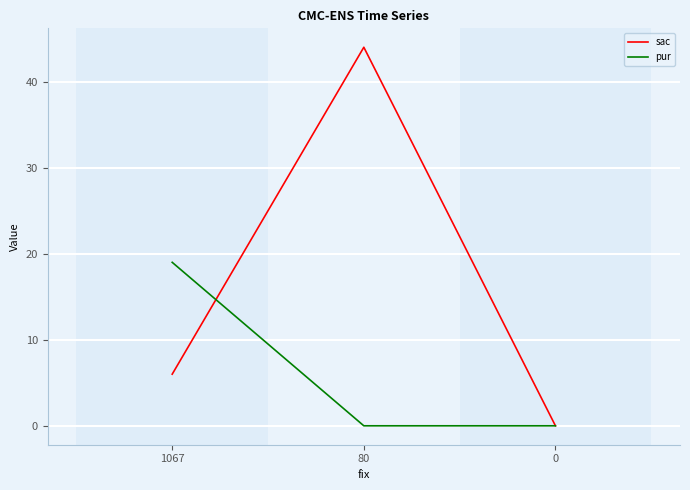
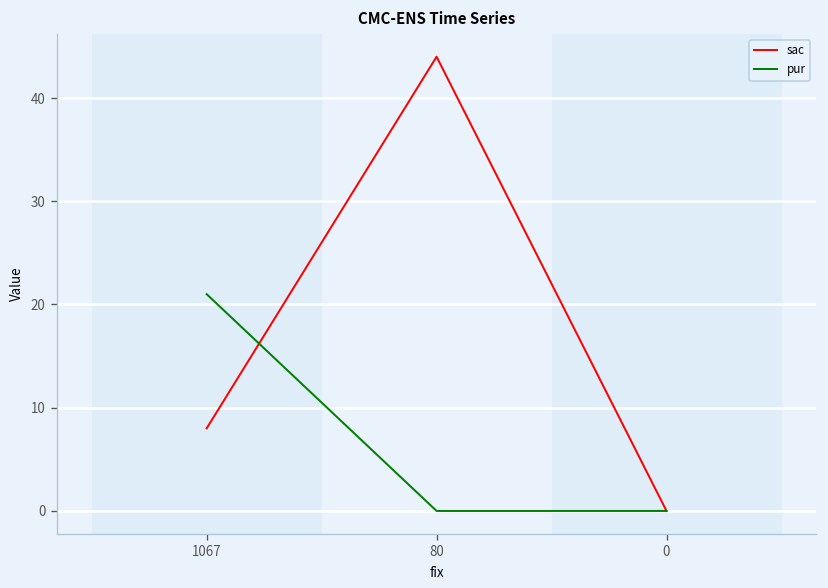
  {
    "sac": {
-     "1067": 6,
+     "1067": 8,
      "80": 44
    },
    "pur": {
-     "1067": 19,
+     "1067": 21,
      "80": 0
    }
  }
